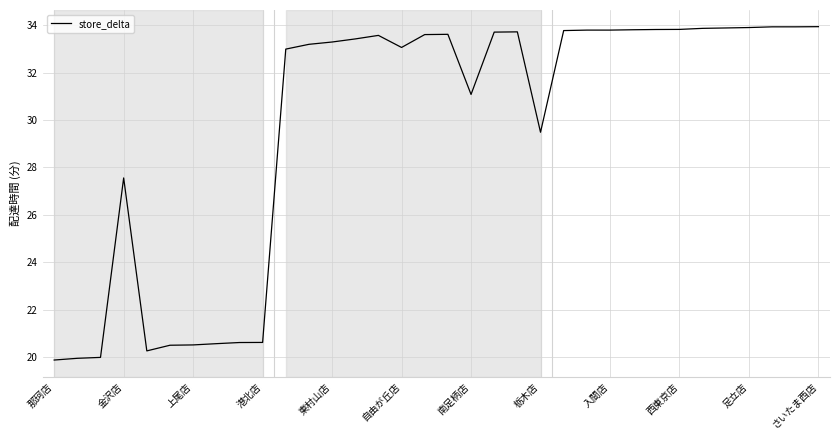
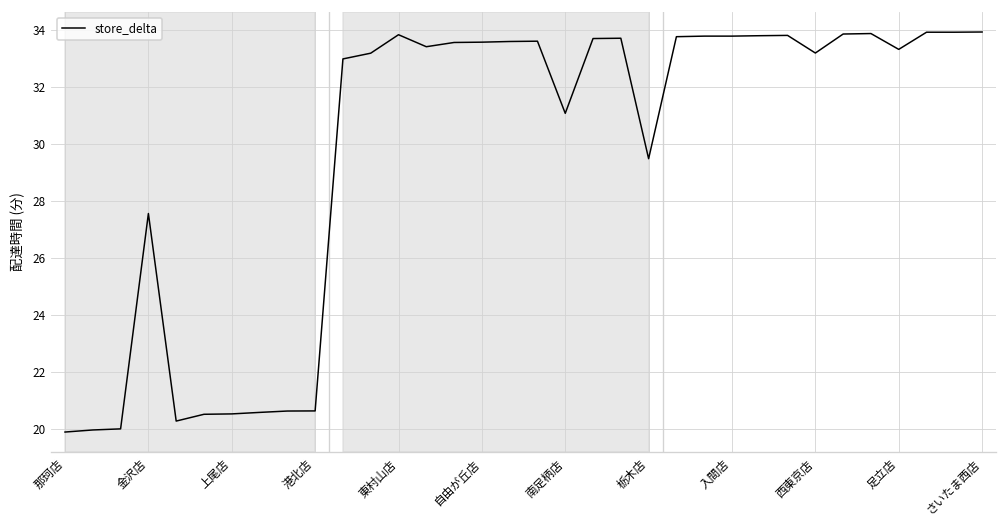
  {
    "那珂店": 19.9,
    "金沢店": 27.6,
    "上尾店": 20.5,
    "港北店": 20.6,
-   "東村山店": 33.3,
-   "自由が丘店": 33.1,
+   "東村山店": 33.8,
+   "自由が丘店": 33.6,
    "南足柄店": 31.1,
    "栃木店": 29.5,
    "入間店": 33.8,
-   "西東京店": 33.8,
-   "足立店": 33.9,
+   "西東京店": 33.2,
+   "足立店": 33.3,
    "さいたま西店": 33.9
  }
